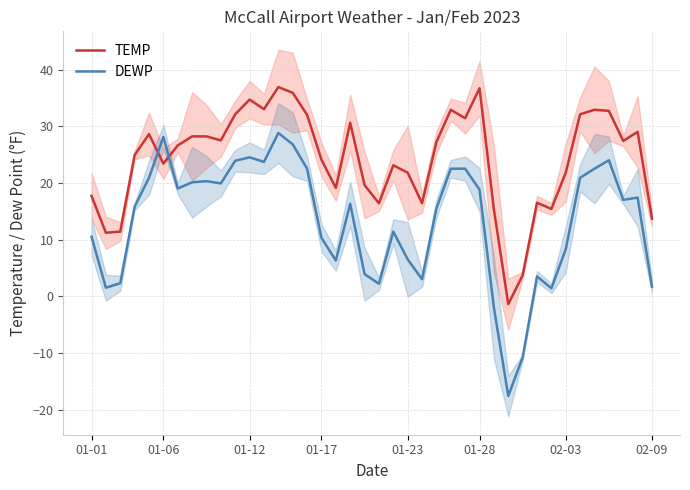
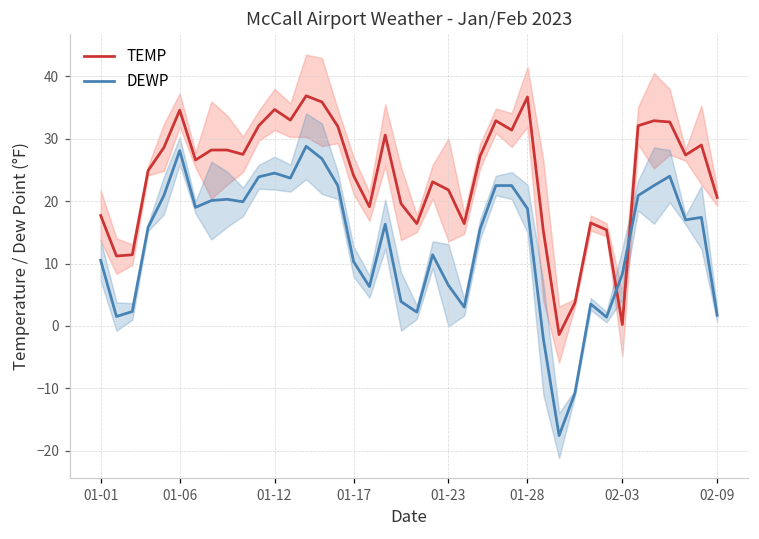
  {
    "TEMP": {
      "01-01": 18,
-     "01-06": 23,
+     "01-06": 35,
      "01-12": 35,
      "01-17": 24,
      "01-23": 22,
      "01-28": 37,
-     "02-03": 22,
-     "02-09": 14
+     "02-03": 0,
+     "02-09": 21
    }
  }
